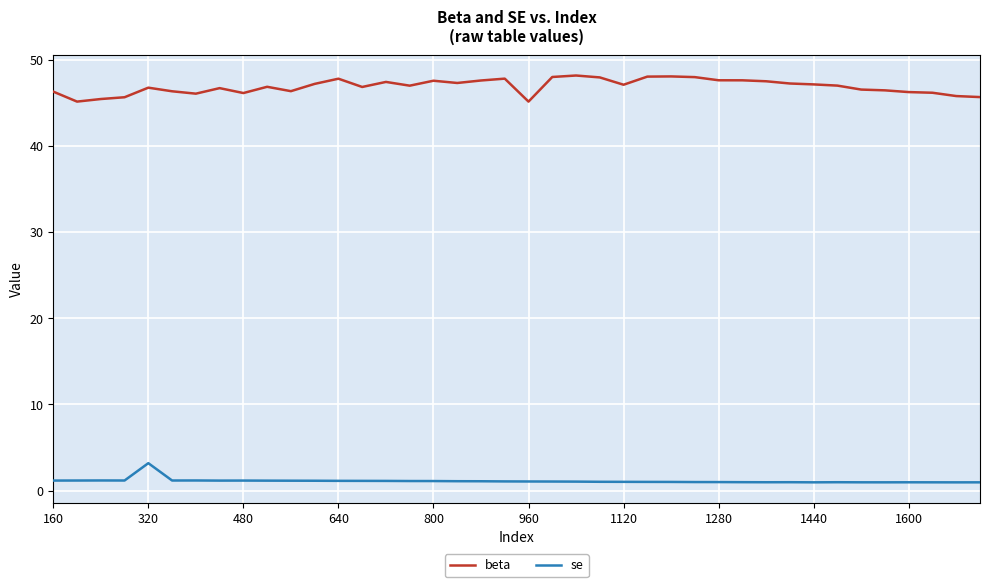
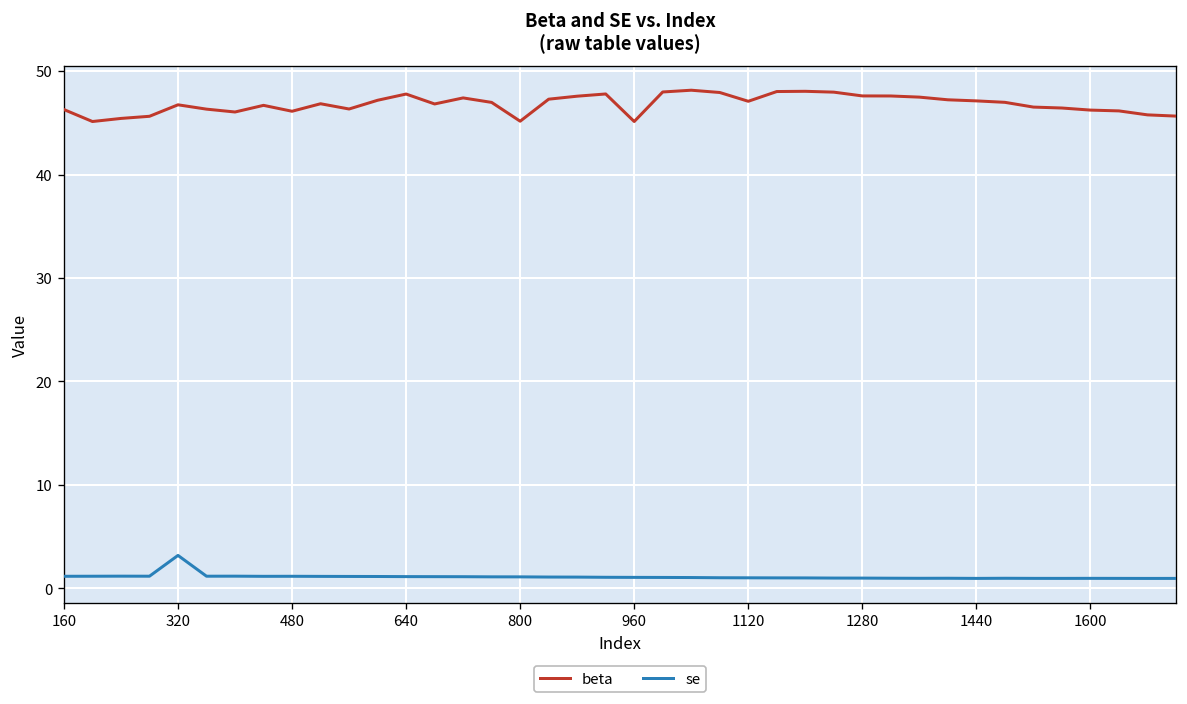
  {
    "beta": {
      "160": 46,
      "320": 47,
      "480": 46,
      "640": 48,
-     "800": 48,
+     "800": 45,
      "960": 45,
      "1120": 47,
      "1280": 48,
      "1440": 47,
      "1600": 46
    },
    "se": {
      "160": 1,
      "320": 3,
      "480": 1,
      "640": 1,
      "800": 1,
      "960": 1,
      "1120": 1,
      "1280": 1,
      "1440": 1,
      "1600": 1
    }
  }
